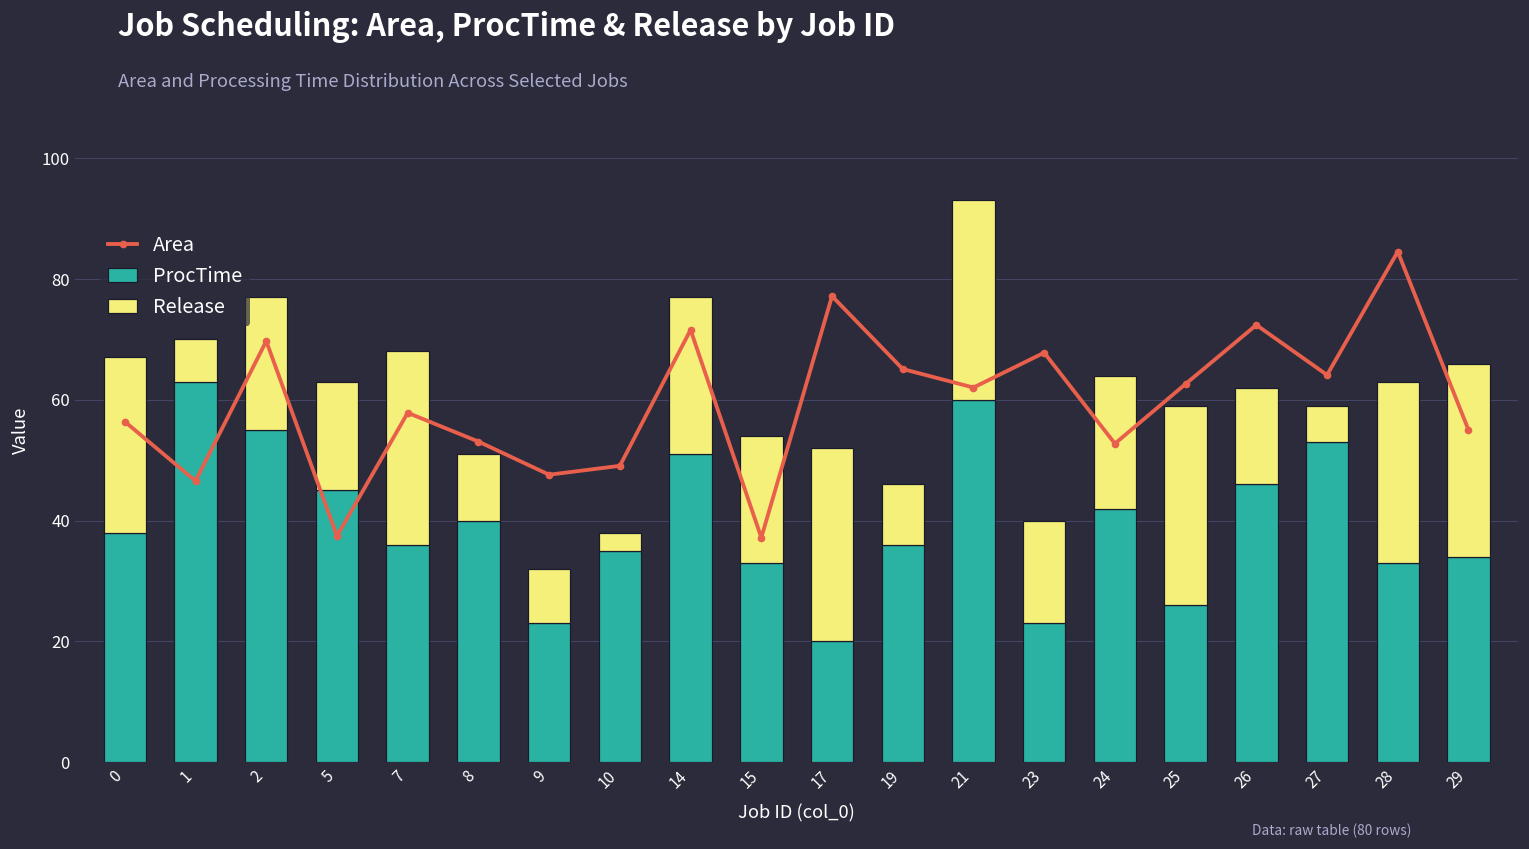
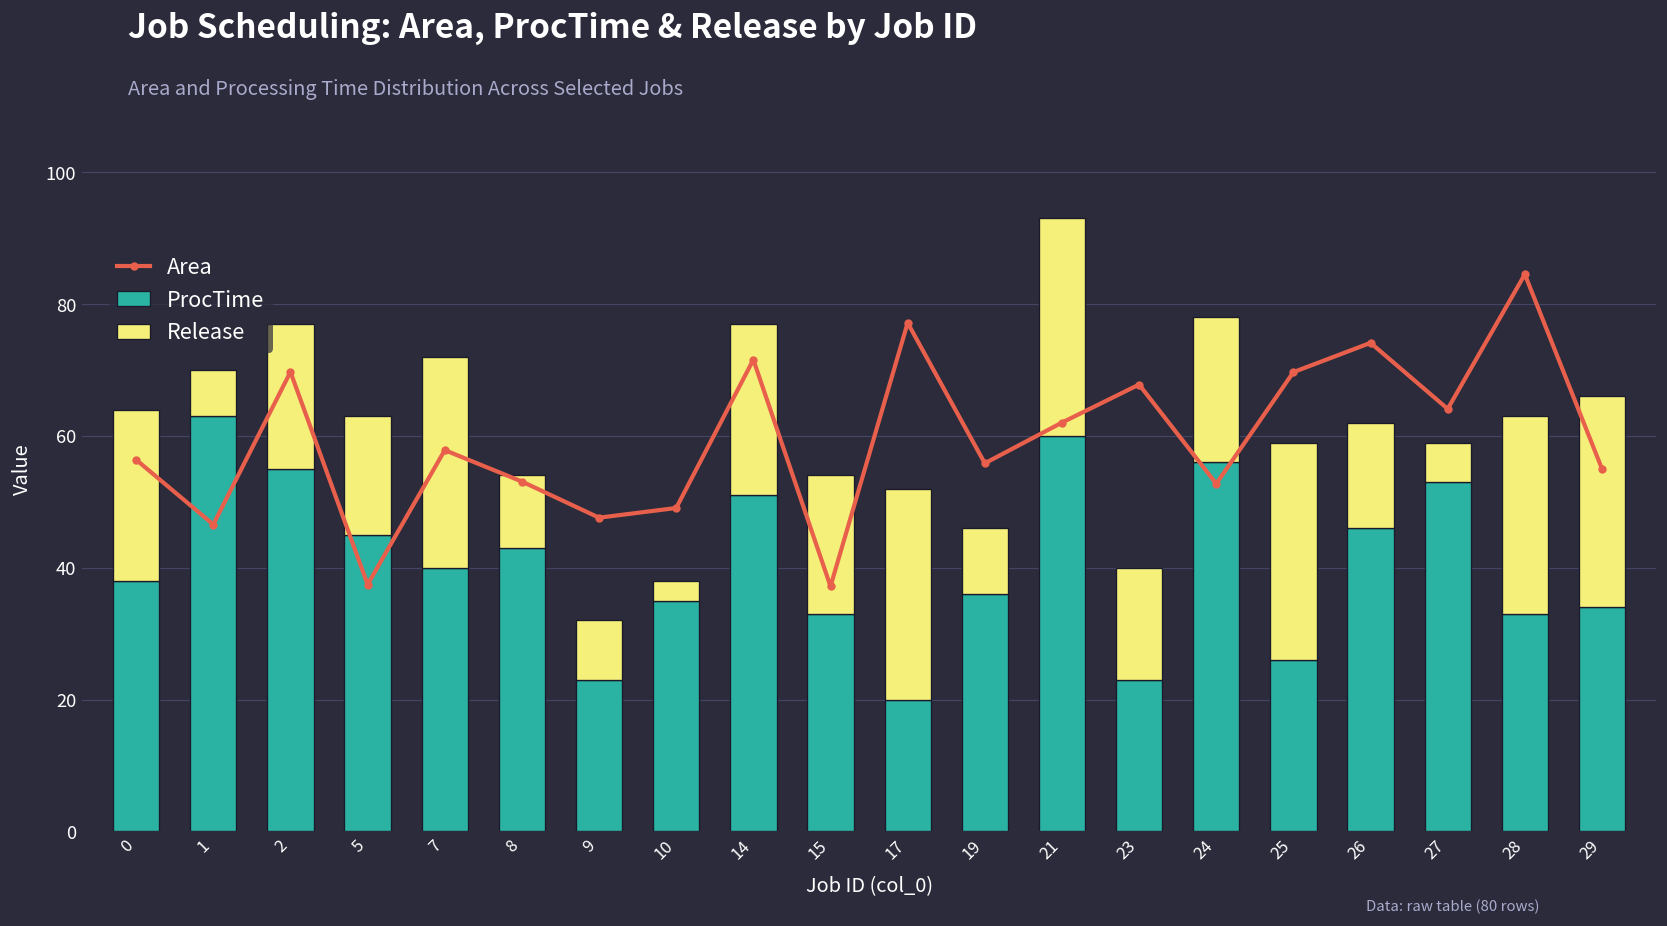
  {
    "Area": {
      "0": 56,
      "1": 47,
      "2": 70,
      "5": 37,
      "7": 58,
      "8": 53,
      "9": 48,
      "10": 49,
      "14": 72,
      "15": 37,
      "17": 77,
-     "19": 65,
+     "19": 56,
      "21": 62,
      "23": 68,
      "24": 53,
-     "25": 63,
-     "26": 72,
+     "25": 70,
+     "26": 74,
      "27": 64,
      "28": 85,
      "29": 55
    },
    "ProcTime": {
      "0": 38,
      "1": 63,
      "2": 55,
      "5": 45,
-     "7": 36,
-     "8": 40,
+     "7": 40,
+     "8": 43,
      "9": 23,
      "10": 35,
      "14": 51,
      "15": 33,
      "17": 20,
      "19": 36,
      "21": 60,
      "23": 23,
-     "24": 42,
+     "24": 56,
      "25": 26,
      "26": 46,
      "27": 53,
      "28": 33,
      "29": 34
    },
    "Release": {
-     "0": 29,
+     "0": 26,
      "1": 7,
      "2": 22,
      "5": 18,
      "7": 32,
      "8": 11,
      "9": 9,
      "10": 3,
      "14": 26,
      "15": 21,
      "17": 32,
      "19": 10,
      "21": 33,
      "23": 17,
      "24": 22,
      "25": 33,
      "26": 16,
      "27": 6,
      "28": 30,
      "29": 32
    }
  }
